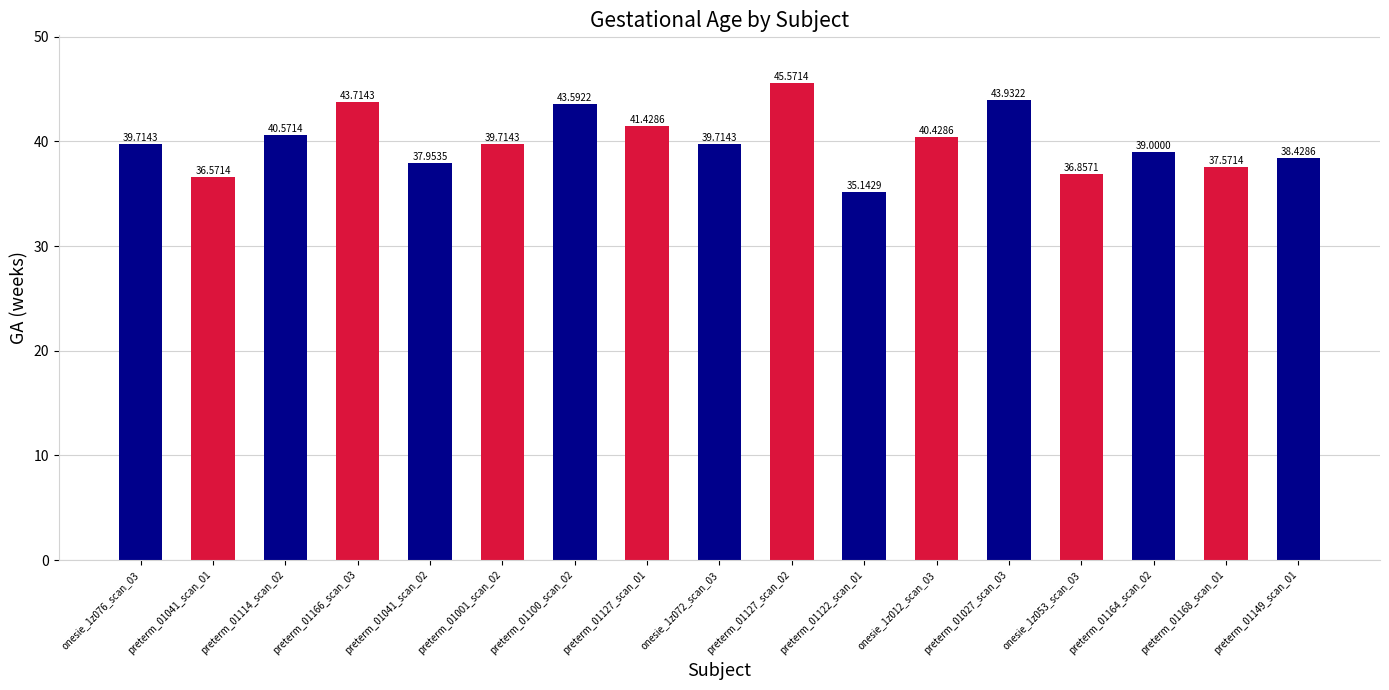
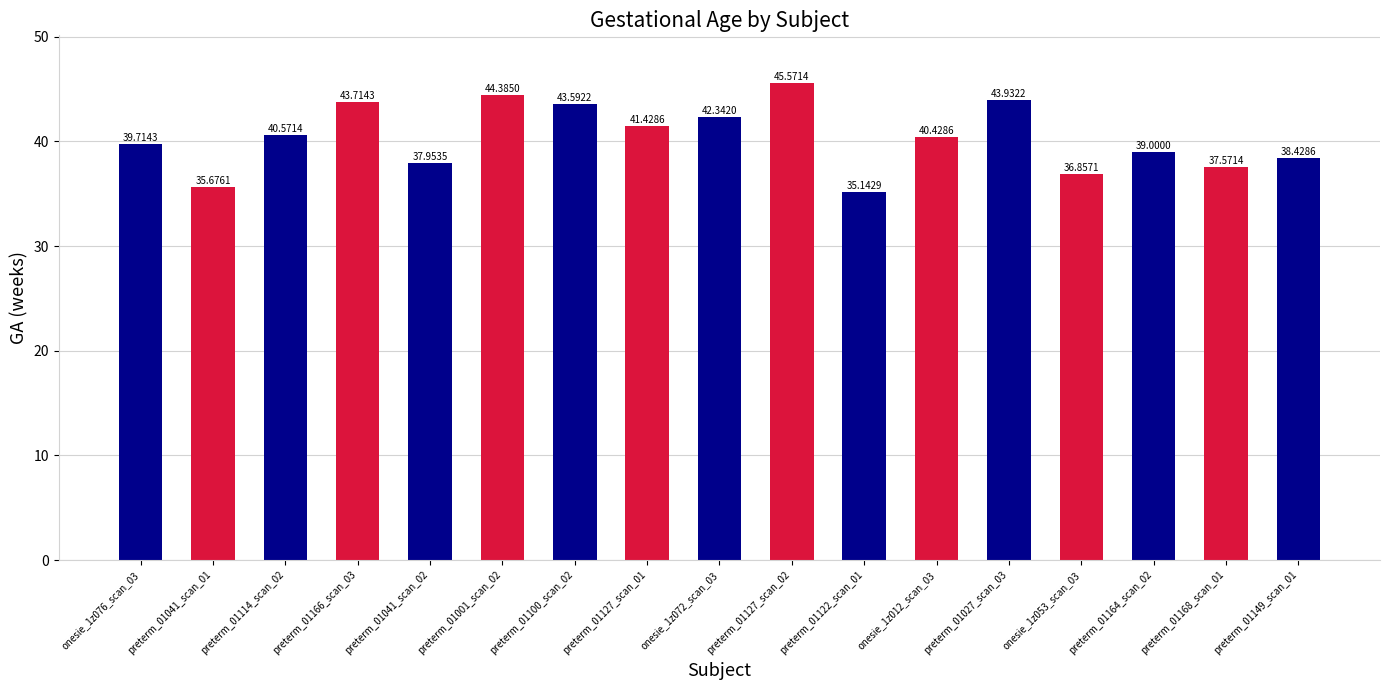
  {
    "onesie_1z076_scan_03": 39.7143,
-   "preterm_01041_scan_01": 36.5714,
+   "preterm_01041_scan_01": 35.6761,
    "preterm_01114_scan_02": 40.5714,
    "preterm_01166_scan_03": 43.7143,
    "preterm_01041_scan_02": 37.9535,
-   "preterm_01001_scan_02": 39.7143,
+   "preterm_01001_scan_02": 44.3850,
    "preterm_01100_scan_02": 43.5922,
    "preterm_01127_scan_01": 41.4286,
-   "onesie_1z072_scan_03": 39.7143,
+   "onesie_1z072_scan_03": 42.3420,
    "preterm_01127_scan_02": 45.5714,
    "preterm_01122_scan_01": 35.1429,
    "onesie_1z012_scan_03": 40.4286,
    "preterm_01027_scan_03": 43.9322,
    "onesie_1z053_scan_03": 36.8571,
    "preterm_01164_scan_02": 39.0000,
    "preterm_01168_scan_01": 37.5714,
    "preterm_01149_scan_01": 38.4286
  }
